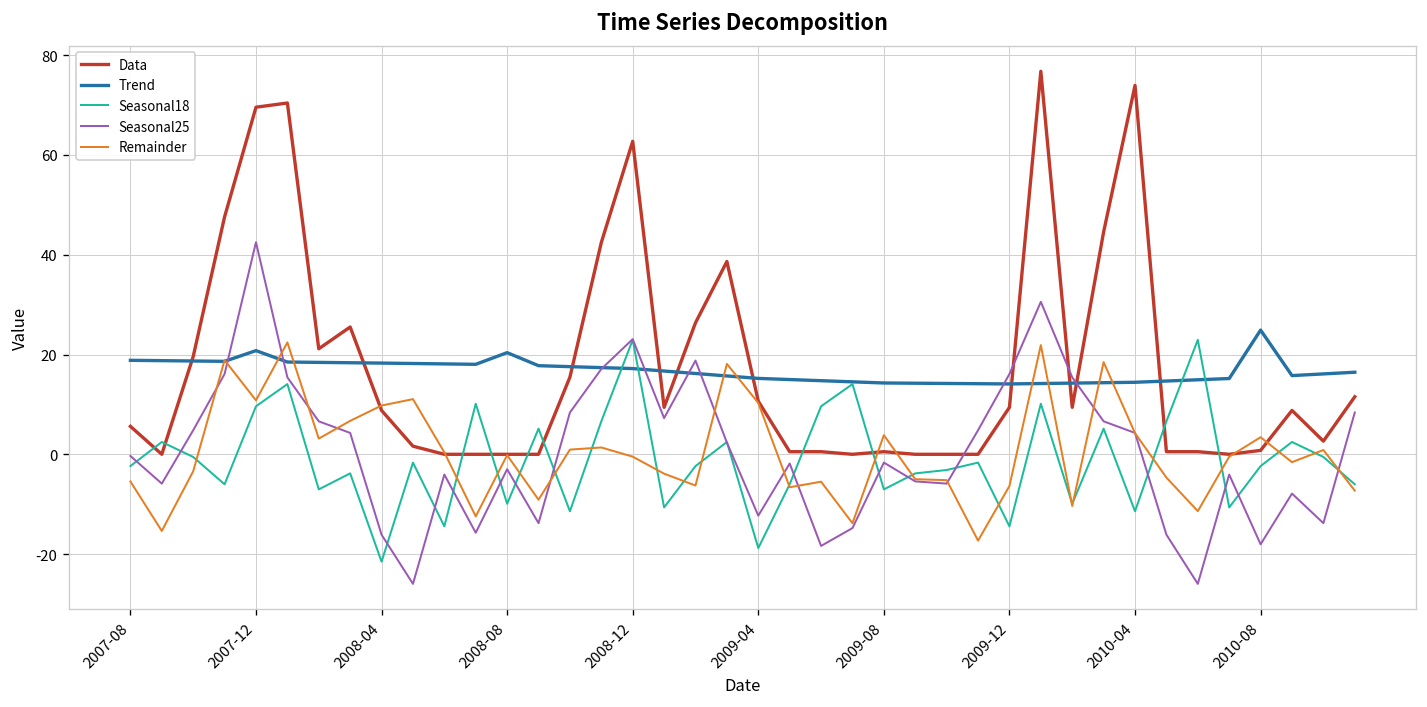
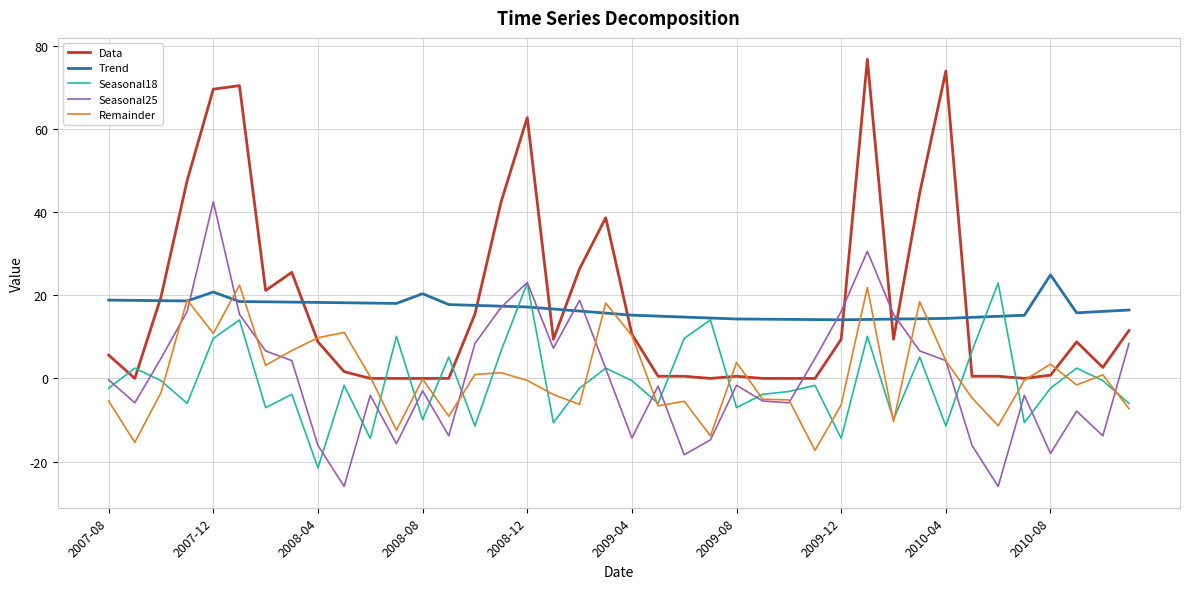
  {
    "Data": {
      "2007-08": 6,
      "2007-12": 70,
      "2008-04": 9,
      "2008-12": 63,
      "2009-08": 1,
      "2009-12": 9,
      "2010-04": 74,
      "2010-08": 1
    },
    "Trend": {
      "2007-08": 19,
      "2007-12": 21,
      "2008-04": 18,
      "2008-08": 20,
      "2008-12": 17,
      "2009-04": 15,
      "2009-08": 14,
      "2009-12": 14,
      "2010-04": 14,
      "2010-08": 25
    },
    "Seasonal18": {
      "2007-08": -2,
      "2007-12": 10,
      "2008-04": -22,
      "2008-08": -10,
-     "2009-04": -19,
+     "2009-04": -1,
      "2009-08": -7,
      "2009-12": -14,
      "2010-04": -11,
      "2010-08": -2
    },
    "Seasonal25": {
      "2007-08": 0,
      "2007-12": 43,
      "2008-04": -16,
      "2008-08": -3,
-     "2009-04": -12,
+     "2009-04": -14,
      "2009-08": -2,
      "2009-12": 16,
      "2010-08": -18
    },
    "Remainder": {
      "2007-08": -5,
      "2007-12": 11,
      "2008-04": 10,
      "2008-12": 0,
      "2009-08": 4,
      "2009-12": -6,
      "2010-08": 3
    }
  }
